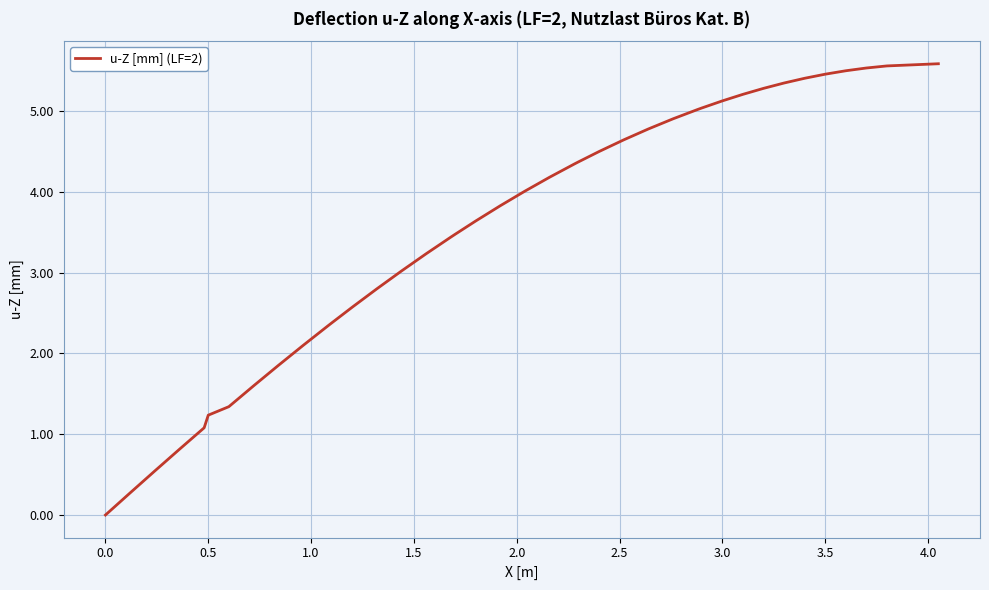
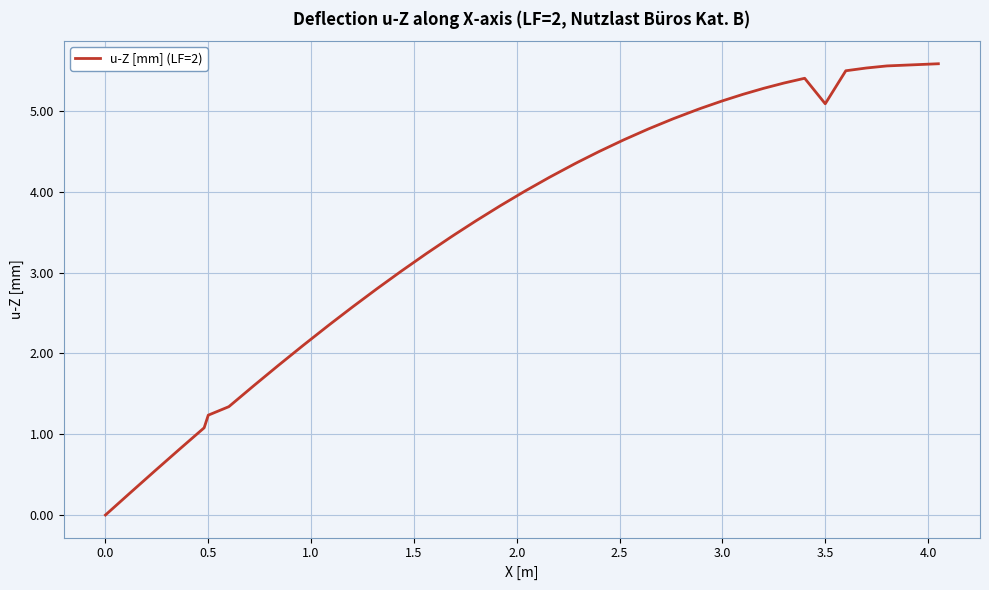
  {
    "0.0": 0.0,
    "0.5": 1.2,
    "3.0": 5.1,
-   "3.5": 5.5
+   "3.5": 5.1
  }
